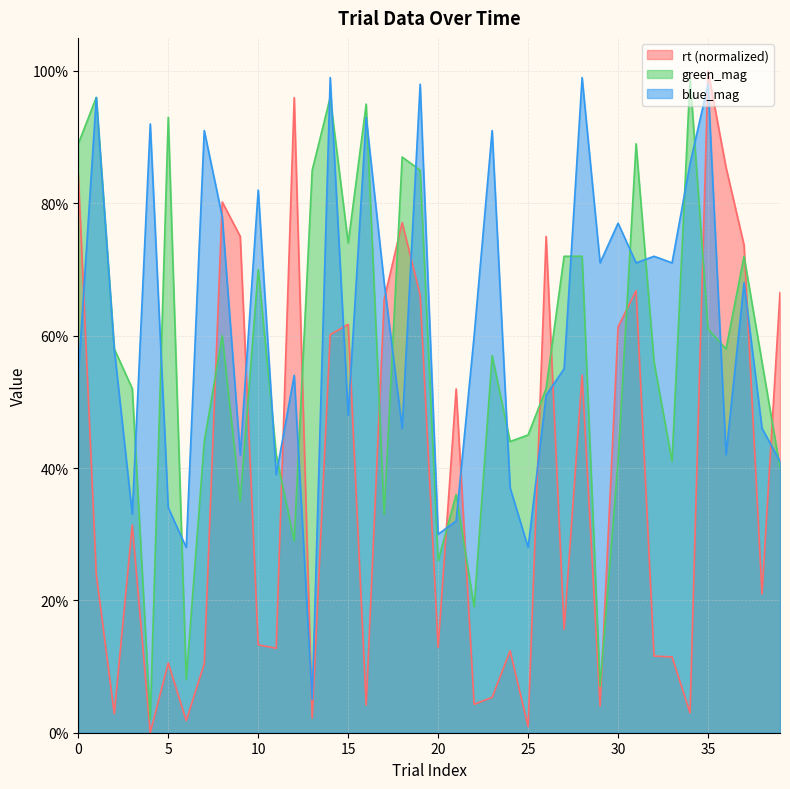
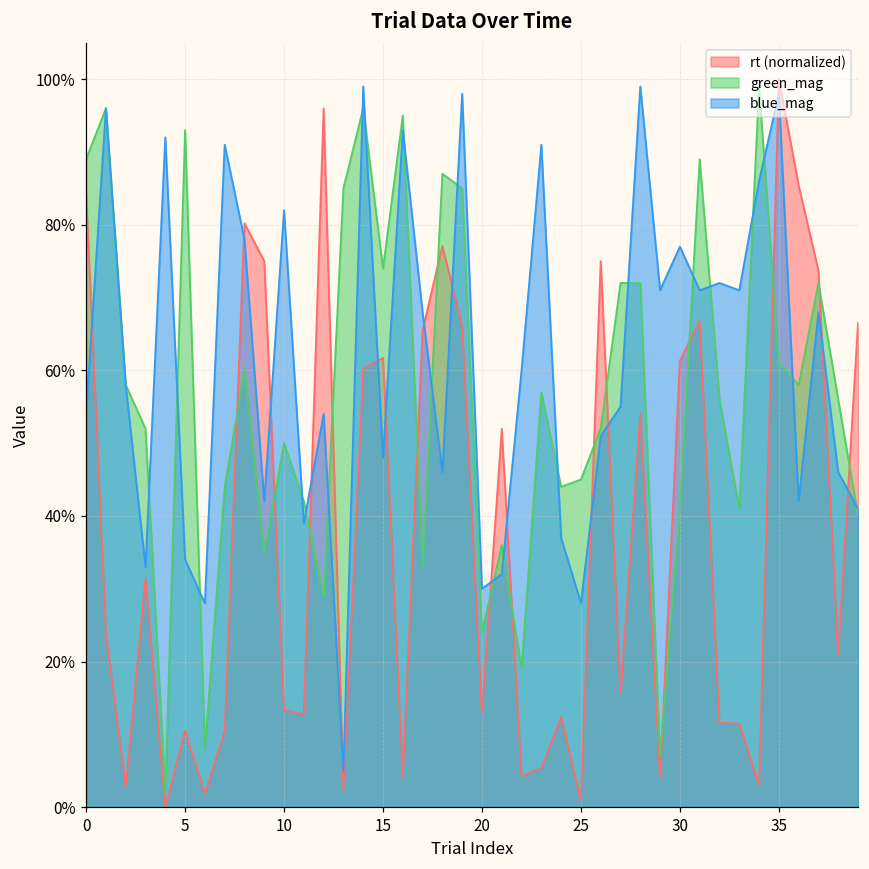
  {
    "rt (normalized)": {
      "0": "84%",
      "5": "11%",
      "10": "13%",
      "15": "62%",
      "20": "13%",
      "25": "1%",
      "30": "61%"
    },
    "green_mag": {
      "0": "89%",
      "5": "93%",
-     "10": "70%",
+     "10": "50%",
      "15": "74%",
-     "20": "26%",
+     "20": "24%",
      "25": "45%",
      "30": "41%",
      "35": "61%"
    },
    "blue_mag": {
      "0": "54%",
      "5": "34%",
      "10": "82%",
      "15": "48%",
      "20": "30%",
      "25": "28%",
      "30": "77%"
    }
  }
